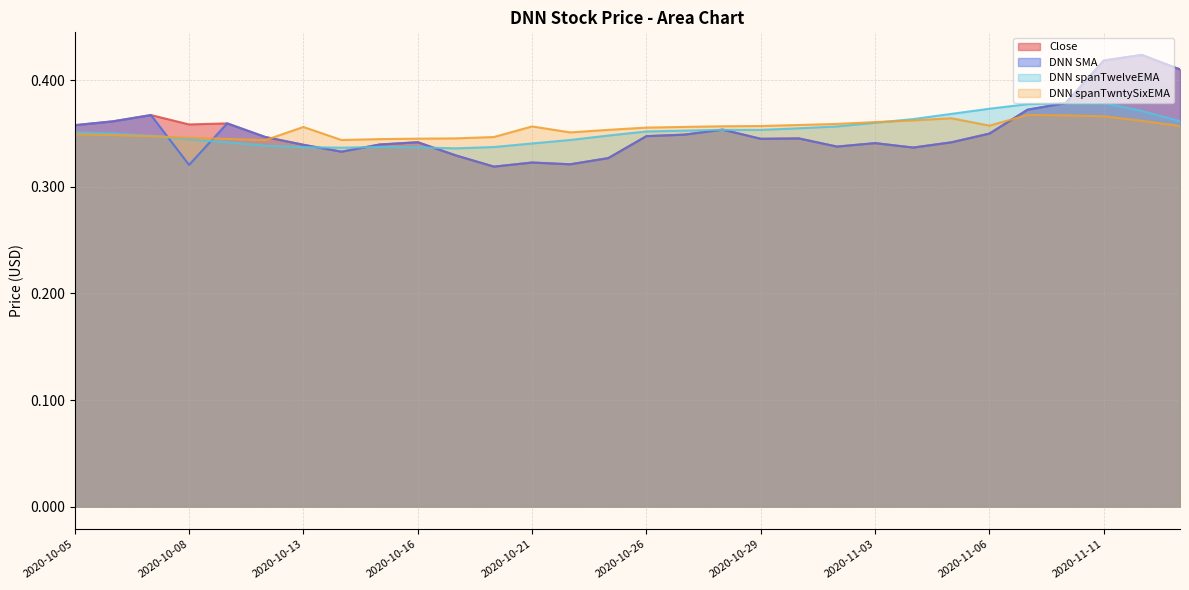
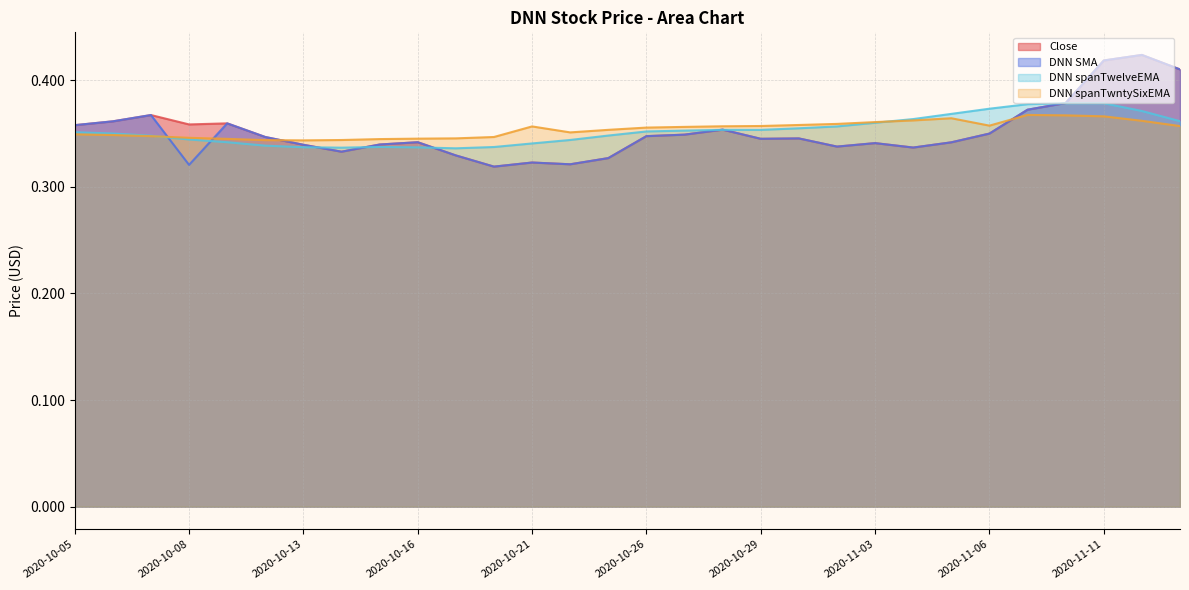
  {
    "Close": {
      "2020-10-08": 0.359
    },
    "DNN SMA": {
      "2020-10-08": 0.321
    },
    "DNN spanTwelveEMA": {
      "2020-10-16": 0.337,
      "2020-10-21": 0.341,
      "2020-10-26": 0.352,
      "2020-10-29": 0.353,
      "2020-11-06": 0.373
    },
    "DNN spanTwntySixEMA": {
-     "2020-10-13": 0.356,
+     "2020-10-13": 0.344,
      "2020-10-16": 0.345,
      "2020-10-21": 0.357,
      "2020-10-26": 0.356,
      "2020-10-29": 0.357,
      "2020-11-06": 0.357,
      "2020-11-11": 0.366
    }
  }
